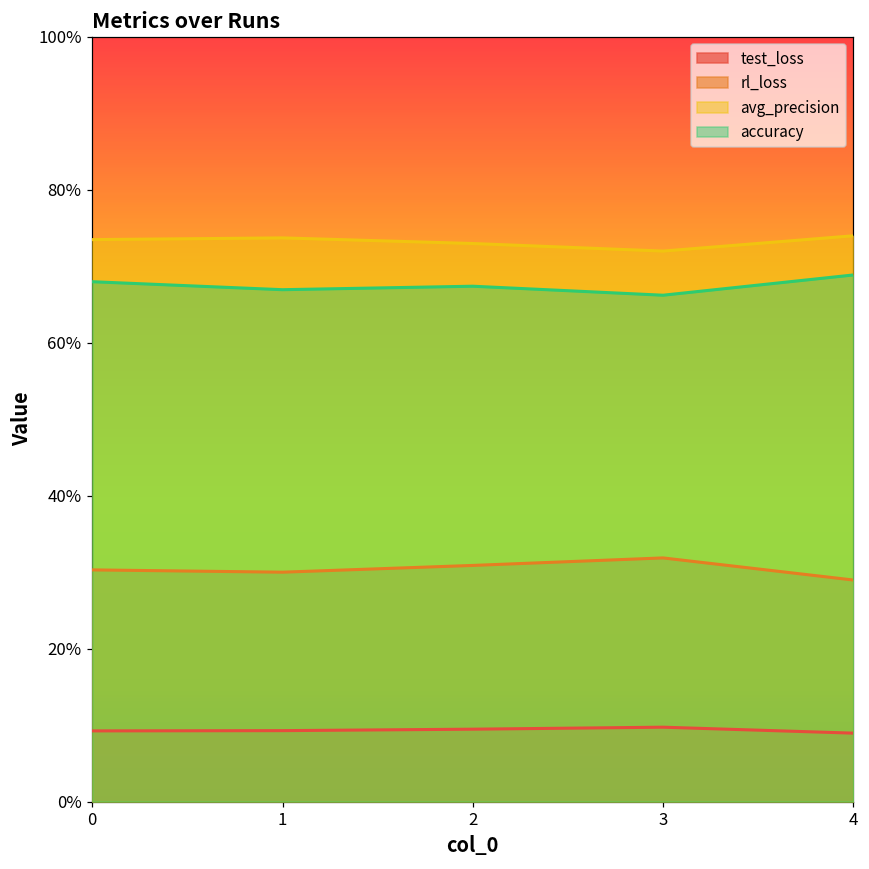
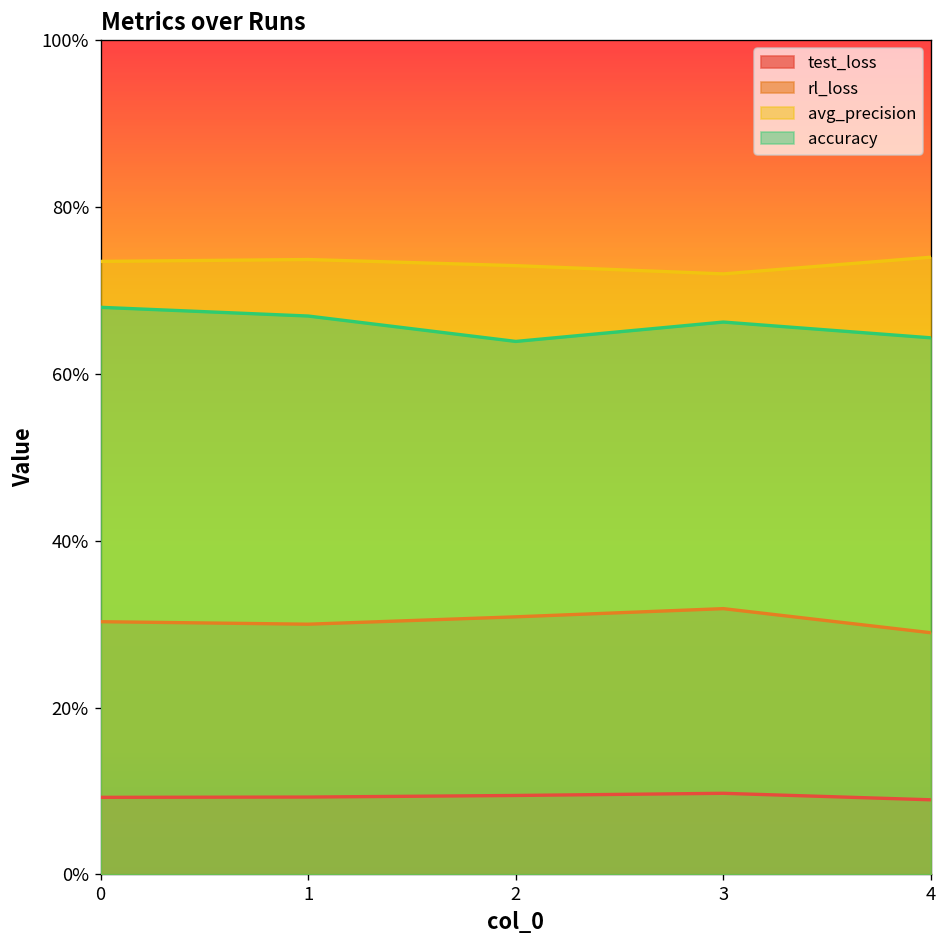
  {
    "accuracy": {
      "0": "68%",
      "1": "67%",
-     "2": "67%",
+     "2": "64%",
      "3": "66%",
-     "4": "69%"
+     "4": "64%"
    }
  }
